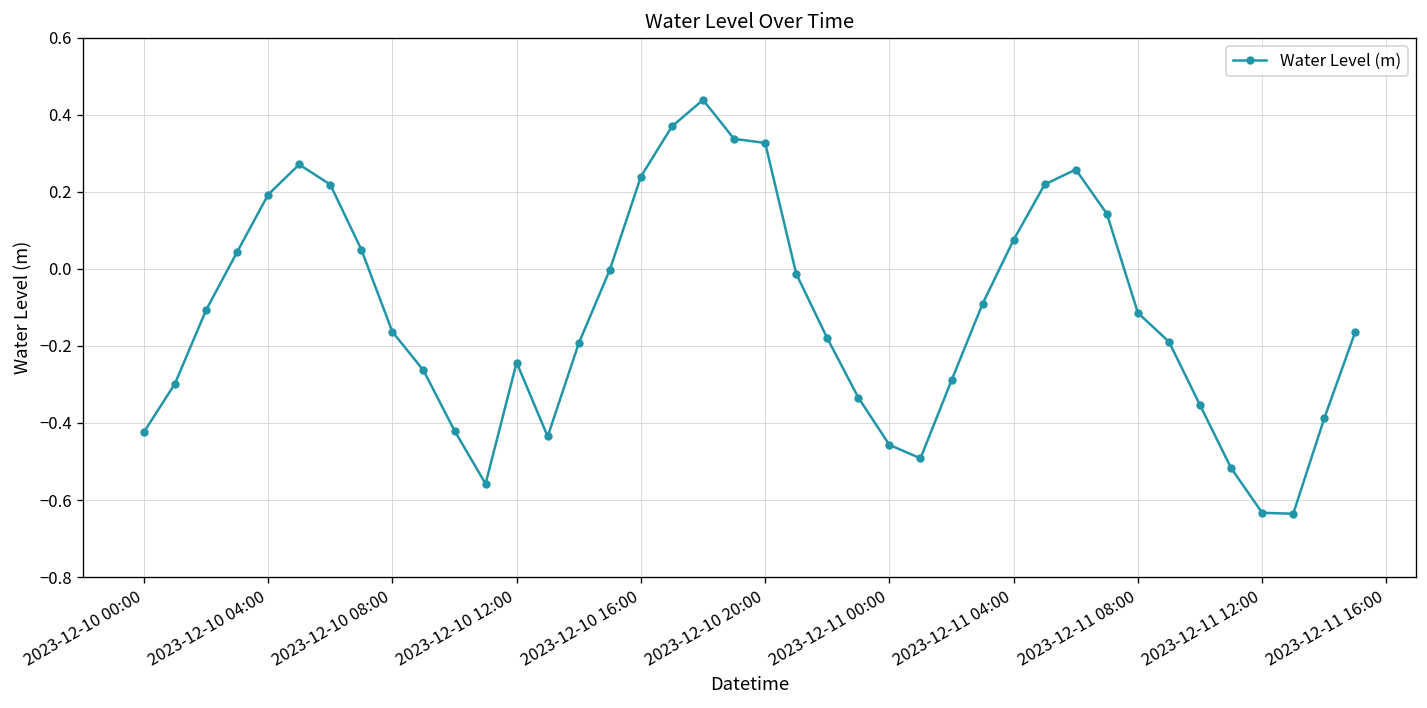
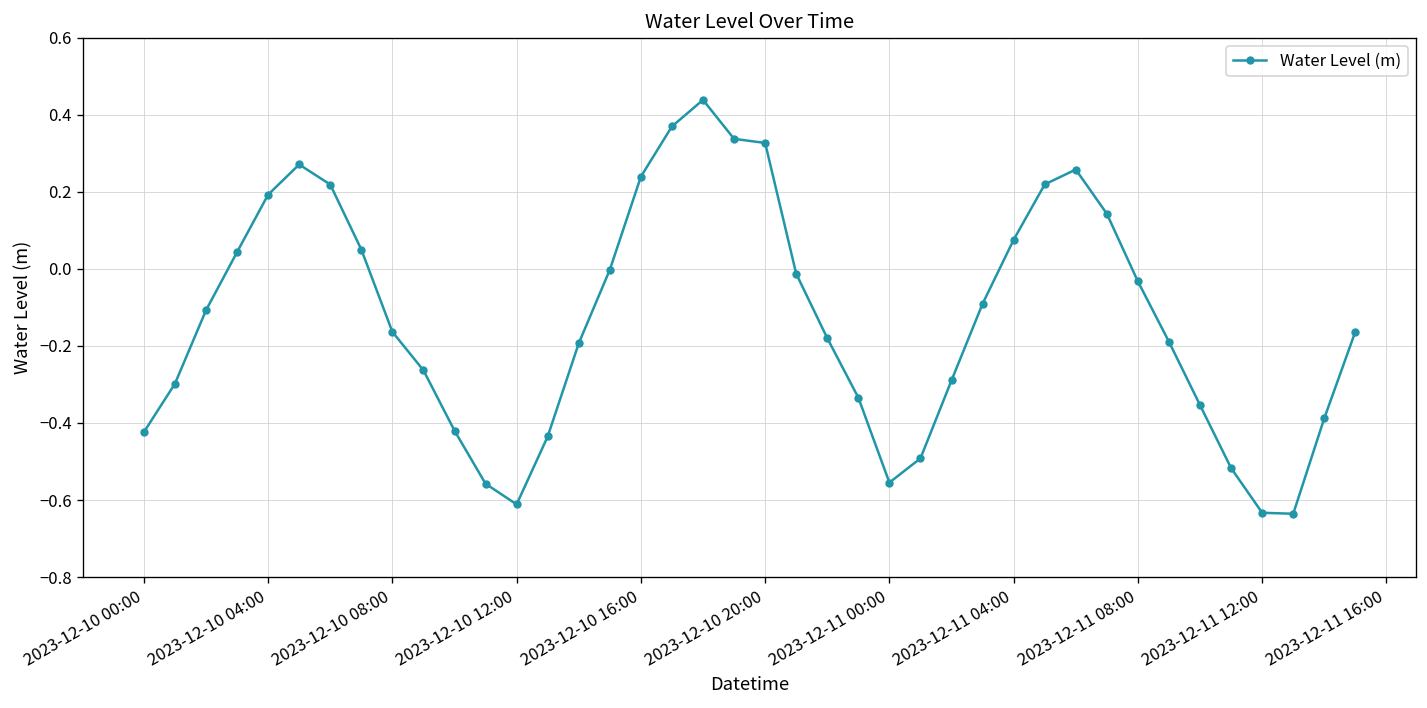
  {
    "2023-12-10 00:00": -0.42,
    "2023-12-10 04:00": 0.19,
    "2023-12-10 08:00": -0.16,
-   "2023-12-10 12:00": -0.24,
+   "2023-12-10 12:00": -0.61,
    "2023-12-10 16:00": 0.24,
    "2023-12-10 20:00": 0.33,
-   "2023-12-11 00:00": -0.46,
+   "2023-12-11 00:00": -0.55,
    "2023-12-11 04:00": 0.08,
-   "2023-12-11 08:00": -0.11,
+   "2023-12-11 08:00": -0.03,
    "2023-12-11 12:00": -0.63
  }
